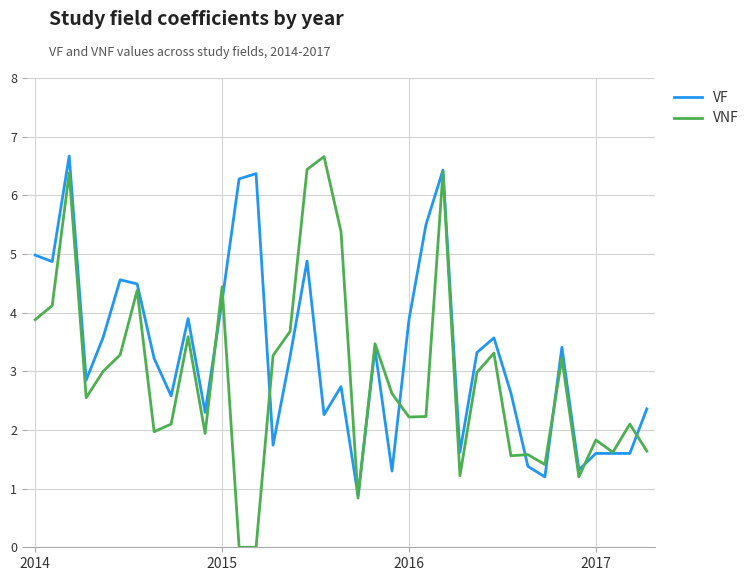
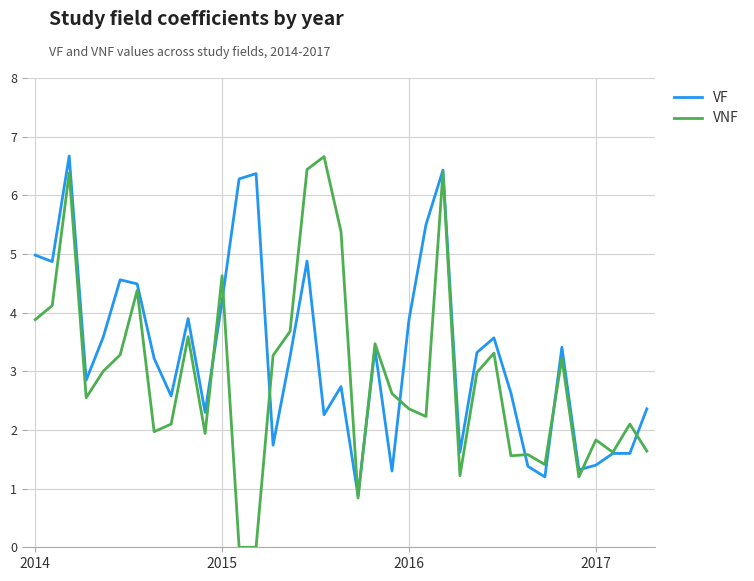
  {
    "VF": {
      "2014": 5.0,
      "2015": 4.2,
      "2016": 3.9,
-     "2017": 1.6
+     "2017": 1.4
    },
    "VNF": {
      "2014": 3.9,
-     "2015": 4.4,
-     "2016": 2.2,
+     "2015": 4.6,
+     "2016": 2.4,
      "2017": 1.8
    }
  }
